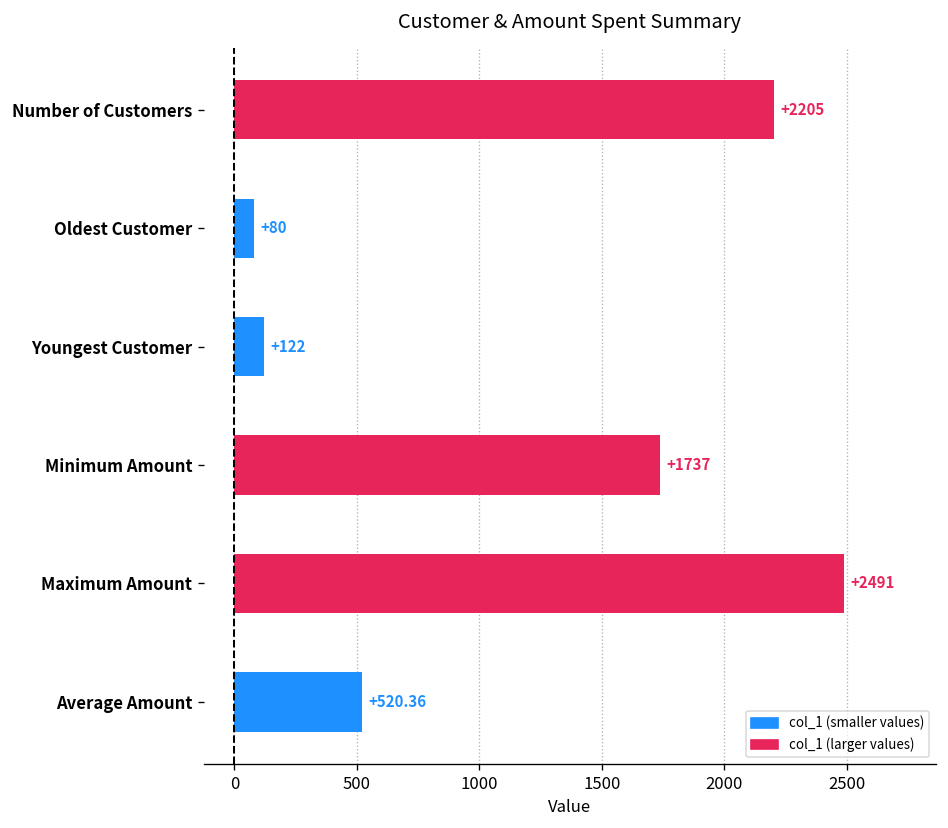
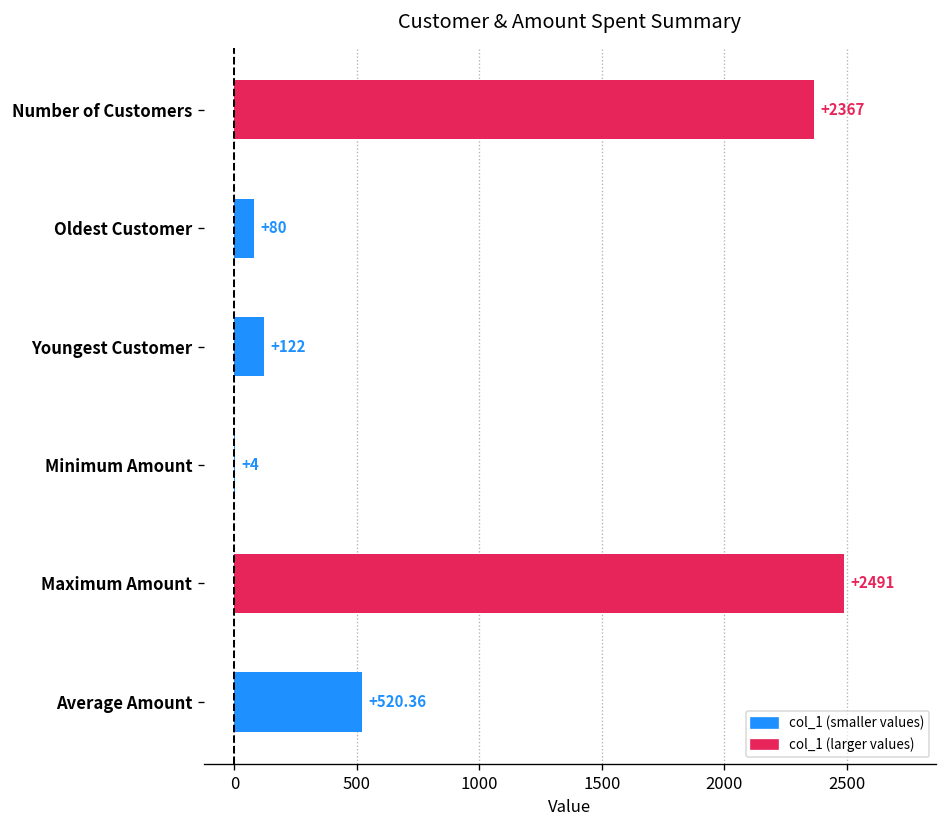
  {
-   "Number of Customers": "+2205",
+   "Number of Customers": "+2367",
    "Oldest Customer": "+80",
    "Youngest Customer": "+122",
-   "Minimum Amount": "+1737",
+   "Minimum Amount": "+4",
    "Maximum Amount": "+2491",
    "Average Amount": "+520.36"
  }
